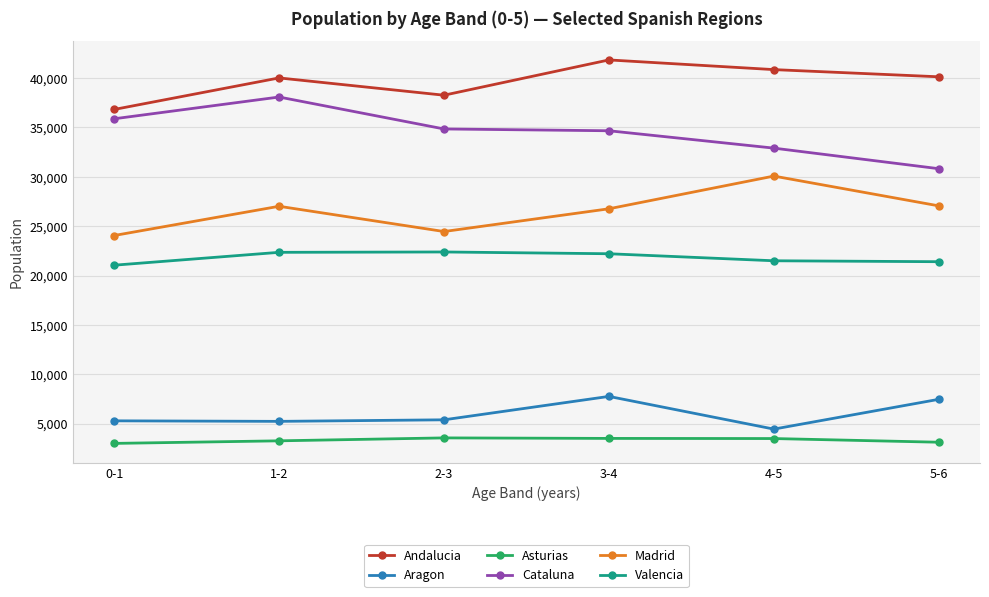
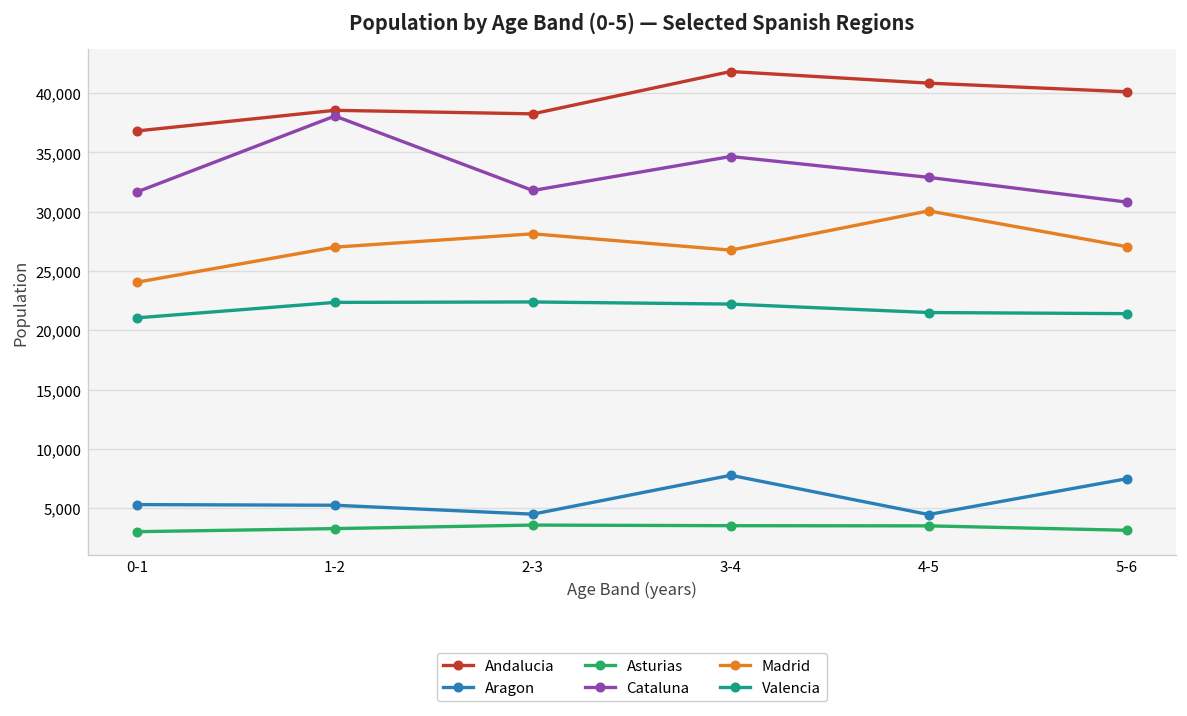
  {
    "Andalucia": {
      "0-1": "37,000",
-     "1-2": "40,000",
+     "1-2": "39,000",
      "2-3": "38,000",
      "3-4": "42,000",
      "4-5": "41,000",
      "5-6": "40,000"
    },
    "Aragon": {
      "0-1": "5,000",
      "1-2": "5,000",
-     "2-3": "5,000",
+     "2-3": "4,000",
      "3-4": "8,000",
      "4-5": "4,000",
      "5-6": "7,000"
    },
    "Cataluna": {
-     "0-1": "36,000",
+     "0-1": "32,000",
      "1-2": "38,000",
-     "2-3": "35,000",
+     "2-3": "32,000",
      "3-4": "35,000",
      "4-5": "33,000",
      "5-6": "31,000"
    },
    "Madrid": {
      "0-1": "24,000",
      "1-2": "27,000",
-     "2-3": "24,000",
+     "2-3": "28,000",
      "3-4": "27,000",
      "4-5": "30,000",
      "5-6": "27,000"
    }
  }
